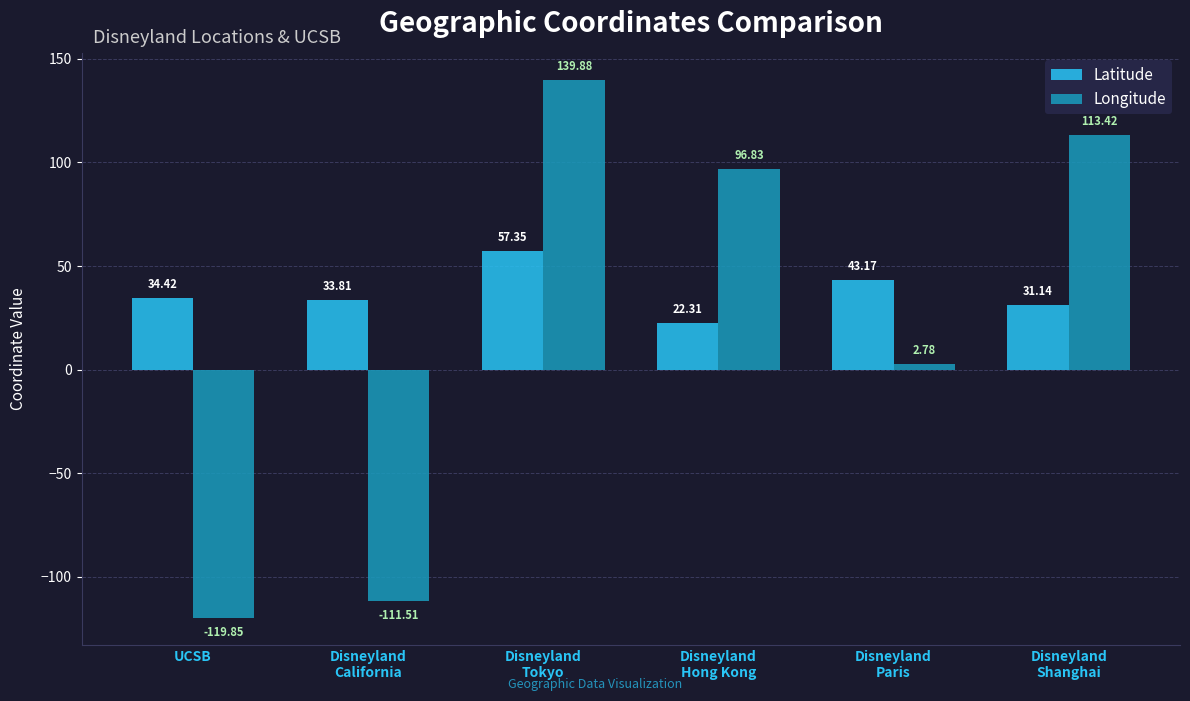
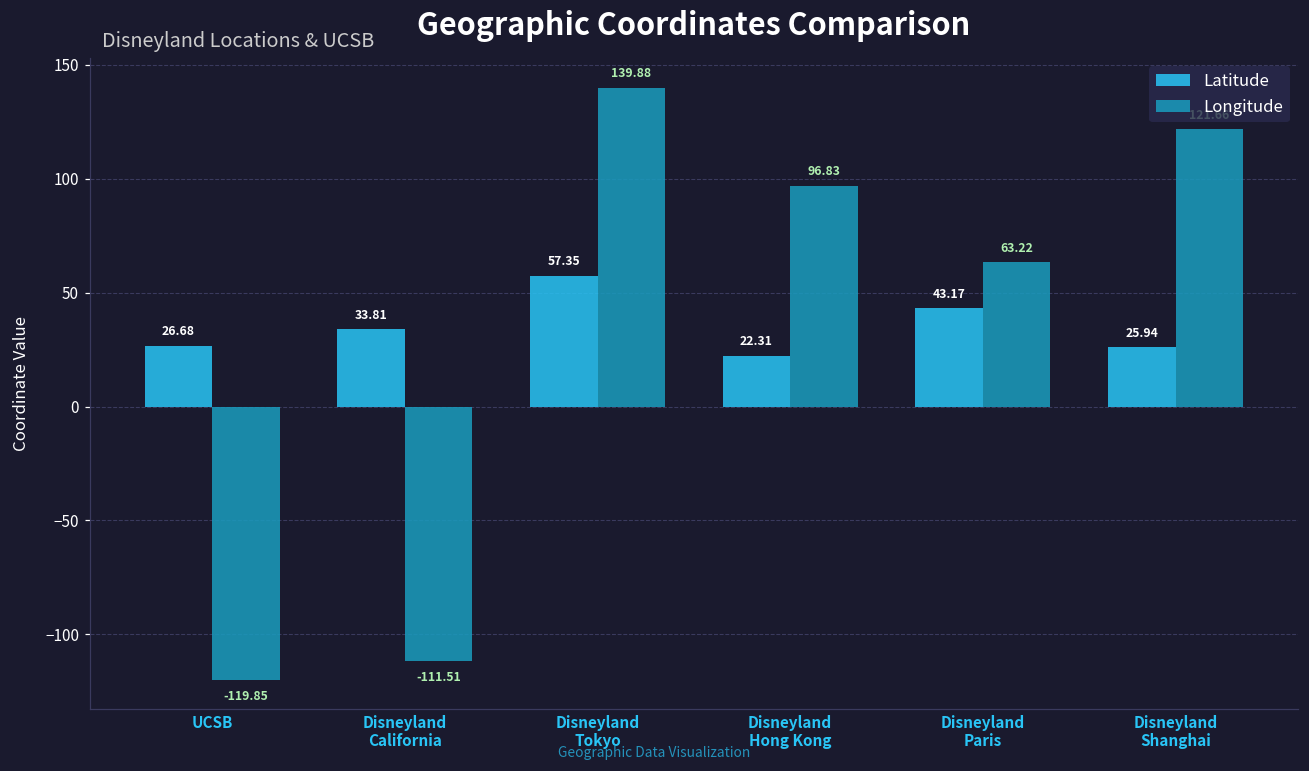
  {
    "Latitude": {
-     "UCSB": 34.42,
+     "UCSB": 26.68,
      "Disneyland California": 33.81,
      "Disneyland Tokyo": 57.35,
      "Disneyland Hong Kong": 22.31,
      "Disneyland Paris": 43.17,
-     "Disneyland Shanghai": 31.14
+     "Disneyland Shanghai": 25.94
    },
    "Longitude": {
      "UCSB": -119.85,
      "Disneyland California": -111.51,
      "Disneyland Tokyo": 139.88,
      "Disneyland Hong Kong": 96.83,
-     "Disneyland Paris": 2.78,
-     "Disneyland Shanghai": 113
+     "Disneyland Paris": 63.22,
+     "Disneyland Shanghai": 122
    }
  }
